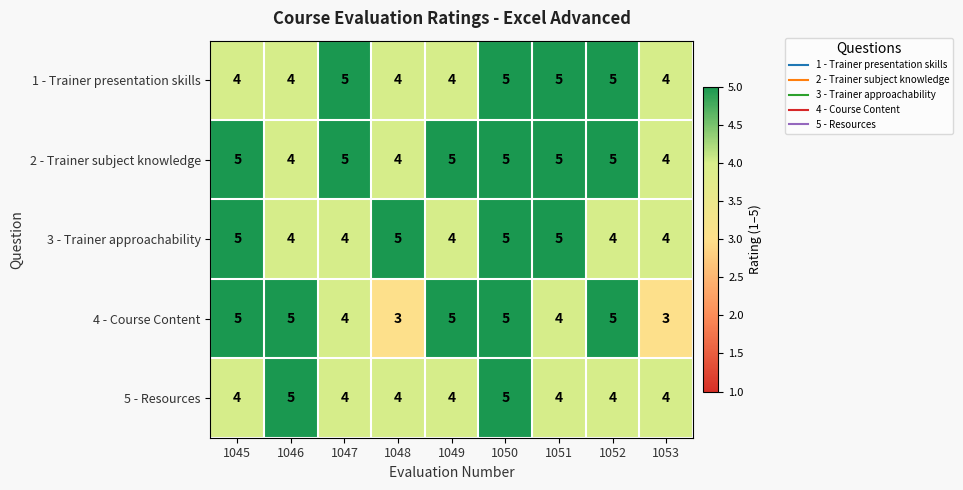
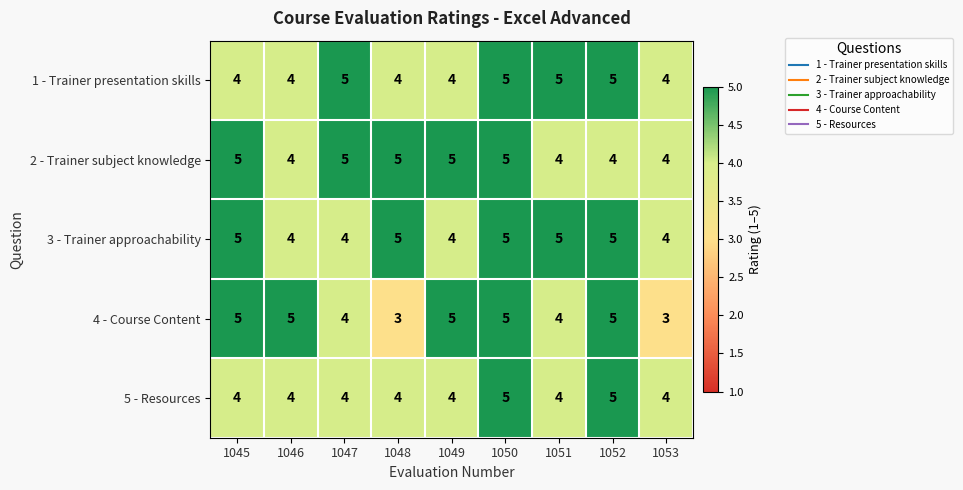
  {
    "1 - Trainer presentation skills": {
      "1045": 4,
      "1046": 4,
      "1047": 5,
      "1048": 4,
      "1049": 4,
      "1050": 5,
      "1051": 5,
      "1052": 5,
      "1053": 4
    },
    "2 - Trainer subject knowledge": {
      "1045": 5,
      "1046": 4,
      "1047": 5,
-     "1048": 4,
+     "1048": 5,
      "1049": 5,
      "1050": 5,
-     "1051": 5,
-     "1052": 5,
+     "1051": 4,
+     "1052": 4,
      "1053": 4
    },
    "3 - Trainer approachability": {
      "1045": 5,
      "1046": 4,
      "1047": 4,
      "1048": 5,
      "1049": 4,
      "1050": 5,
      "1051": 5,
-     "1052": 4,
+     "1052": 5,
      "1053": 4
    },
    "4 - Course Content": {
      "1045": 5,
      "1046": 5,
      "1047": 4,
      "1048": 3,
      "1049": 5,
      "1050": 5,
      "1051": 4,
      "1052": 5,
      "1053": 3
    },
    "5 - Resources": {
      "1045": 4,
-     "1046": 5,
+     "1046": 4,
      "1047": 4,
      "1048": 4,
      "1049": 4,
      "1050": 5,
      "1051": 4,
-     "1052": 4,
+     "1052": 5,
      "1053": 4
    }
  }
